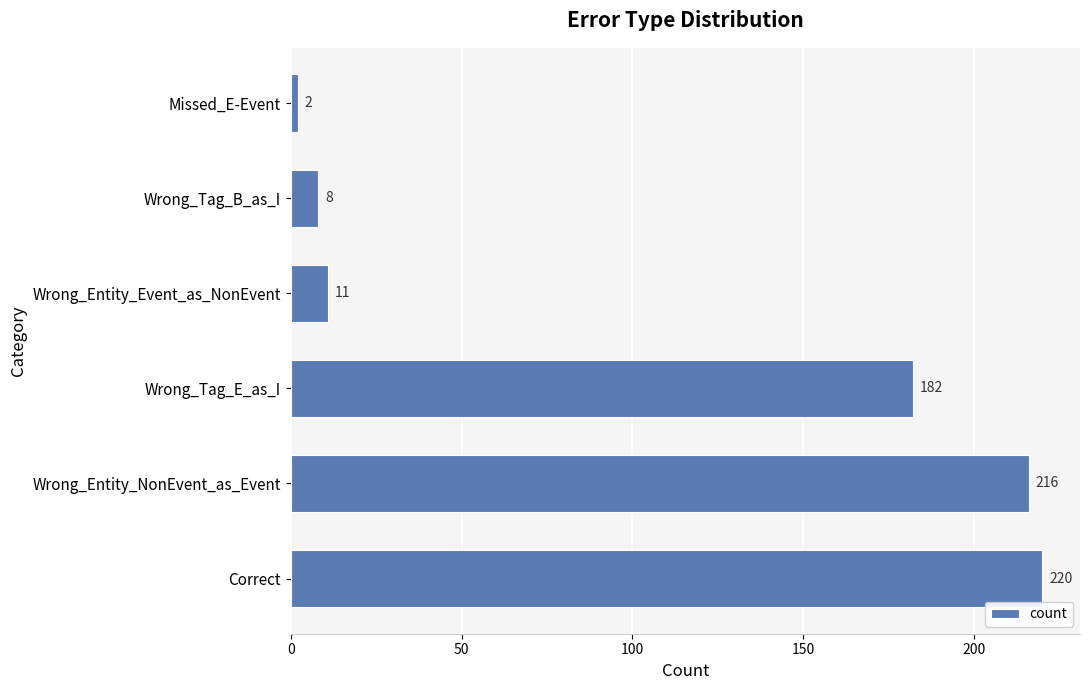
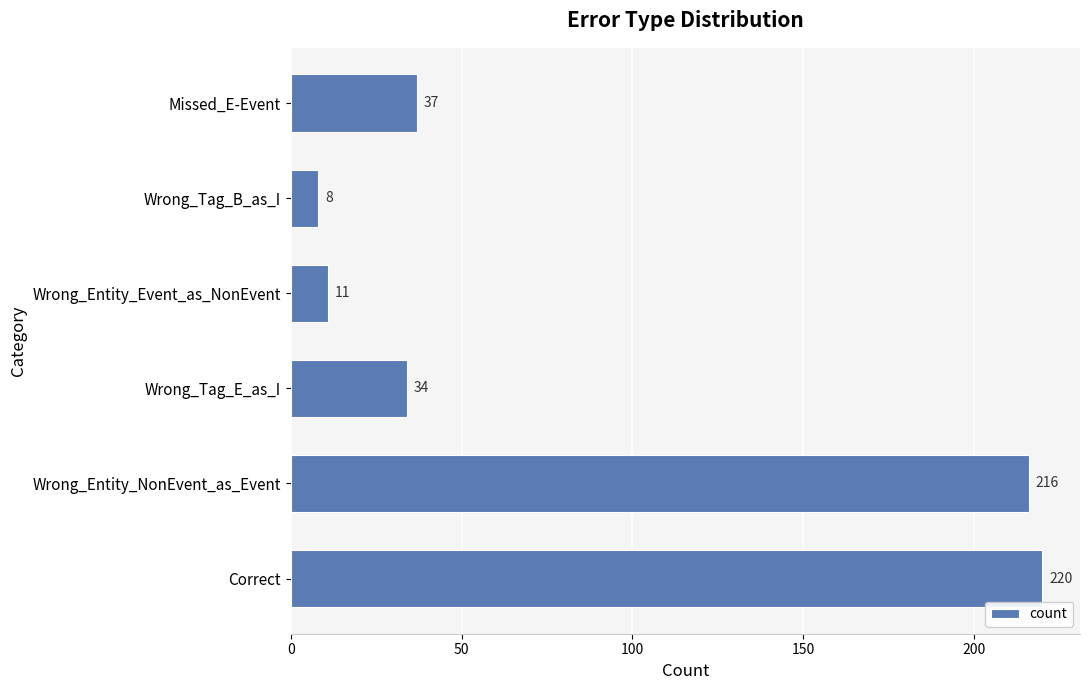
  {
-   "Missed_E-Event": 2,
+   "Missed_E-Event": 37,
    "Wrong_Tag_B_as_I": 8,
    "Wrong_Entity_Event_as_NonEvent": 11,
-   "Wrong_Tag_E_as_I": 182,
+   "Wrong_Tag_E_as_I": 34,
    "Wrong_Entity_NonEvent_as_Event": 216,
    "Correct": 220
  }
